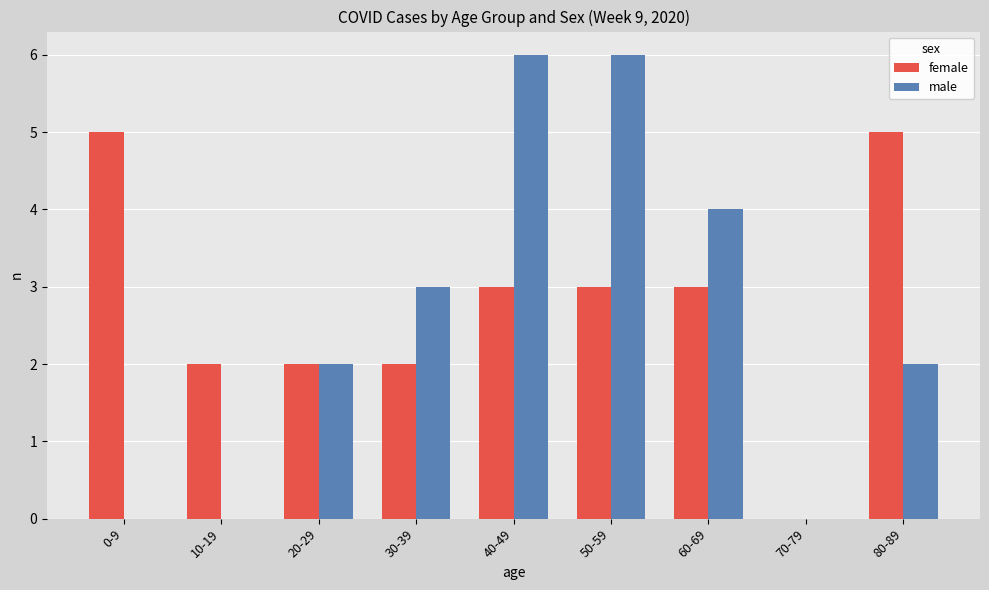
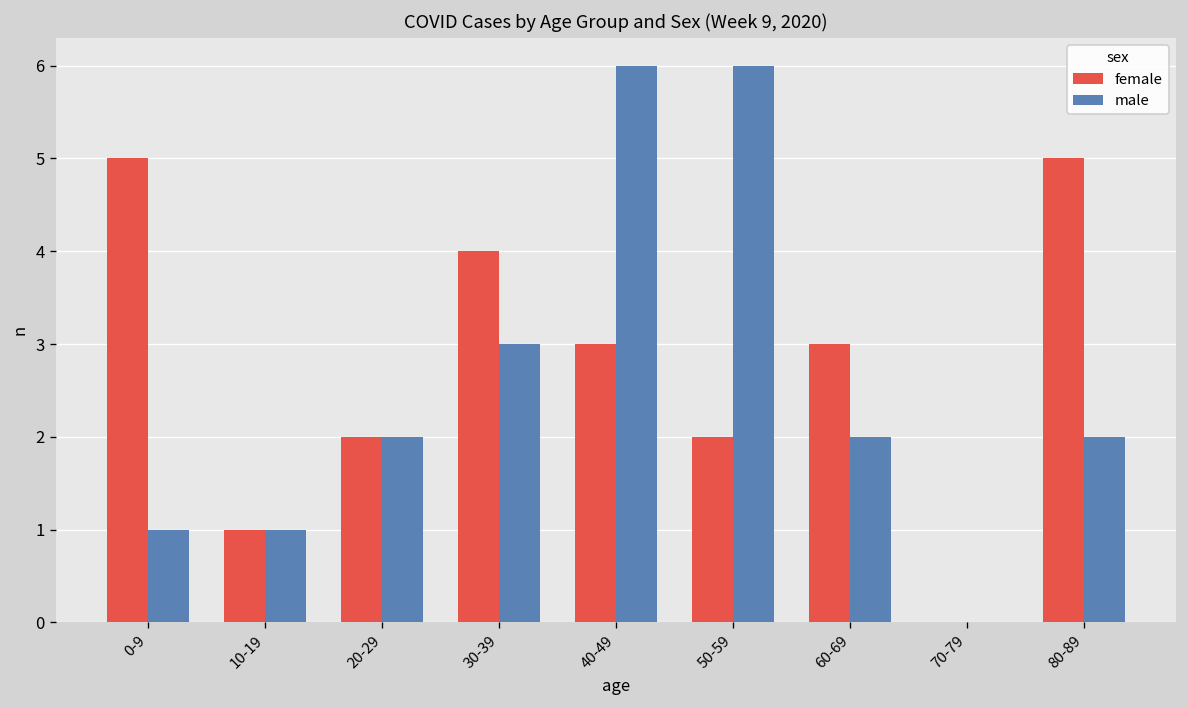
  {
    "female": {
      "0-9": 5,
-     "10-19": 2,
+     "10-19": 1,
      "20-29": 2,
-     "30-39": 2,
+     "30-39": 4,
      "40-49": 3,
-     "50-59": 3,
+     "50-59": 2,
      "60-69": 3,
      "70-79": 0,
      "80-89": 5
    },
    "male": {
-     "0-9": 0,
-     "10-19": 0,
+     "0-9": 1,
+     "10-19": 1,
      "20-29": 2,
      "30-39": 3,
      "40-49": 6,
      "50-59": 6,
-     "60-69": 4,
+     "60-69": 2,
      "70-79": 0,
      "80-89": 2
    }
  }
